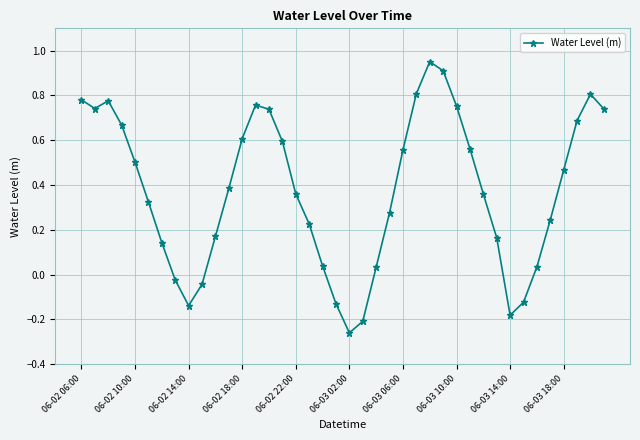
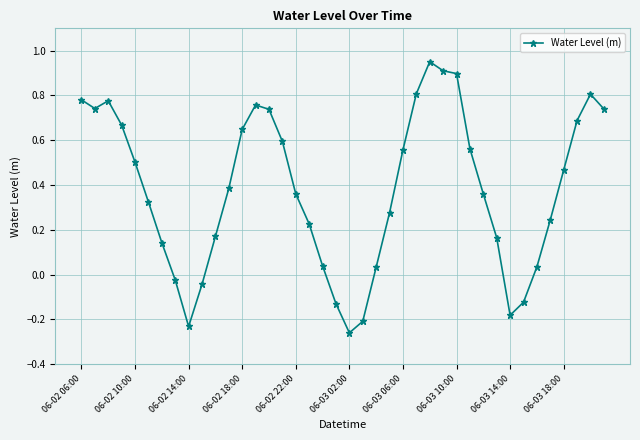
  {
    "06-02 06:00": 0.78,
    "06-02 10:00": 0.50,
-   "06-02 14:00": -0.14,
-   "06-02 18:00": 0.61,
+   "06-02 14:00": -0.23,
+   "06-02 18:00": 0.65,
    "06-02 22:00": 0.36,
    "06-03 02:00": -0.26,
    "06-03 06:00": 0.56,
-   "06-03 10:00": 0.75,
+   "06-03 10:00": 0.90,
    "06-03 14:00": -0.18,
    "06-03 18:00": 0.47
  }
